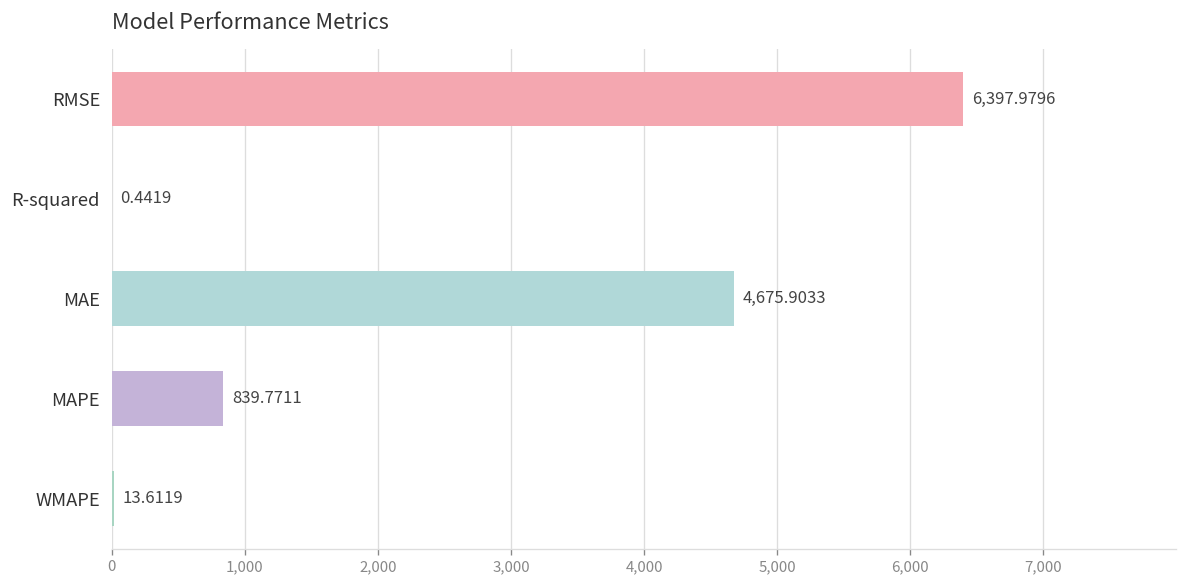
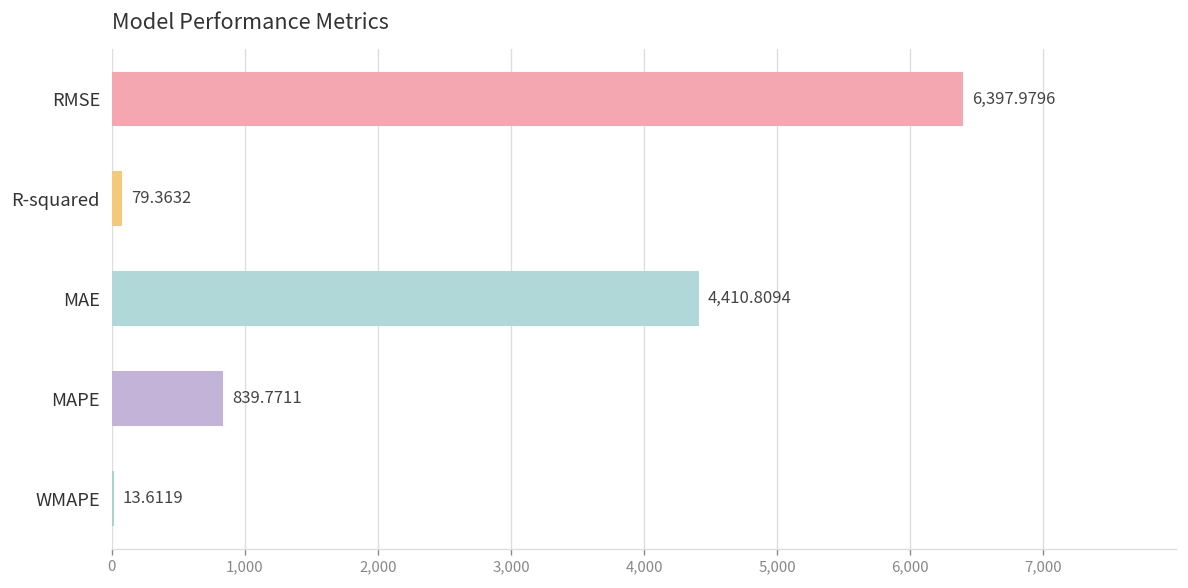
  {
    "RMSE": "6,397.9796",
-   "R-squared": "0.4419",
-   "MAE": "4,675.9033",
+   "R-squared": "79.3632",
+   "MAE": "4,410.8094",
    "MAPE": "839.7711",
    "WMAPE": "13.6119"
  }
